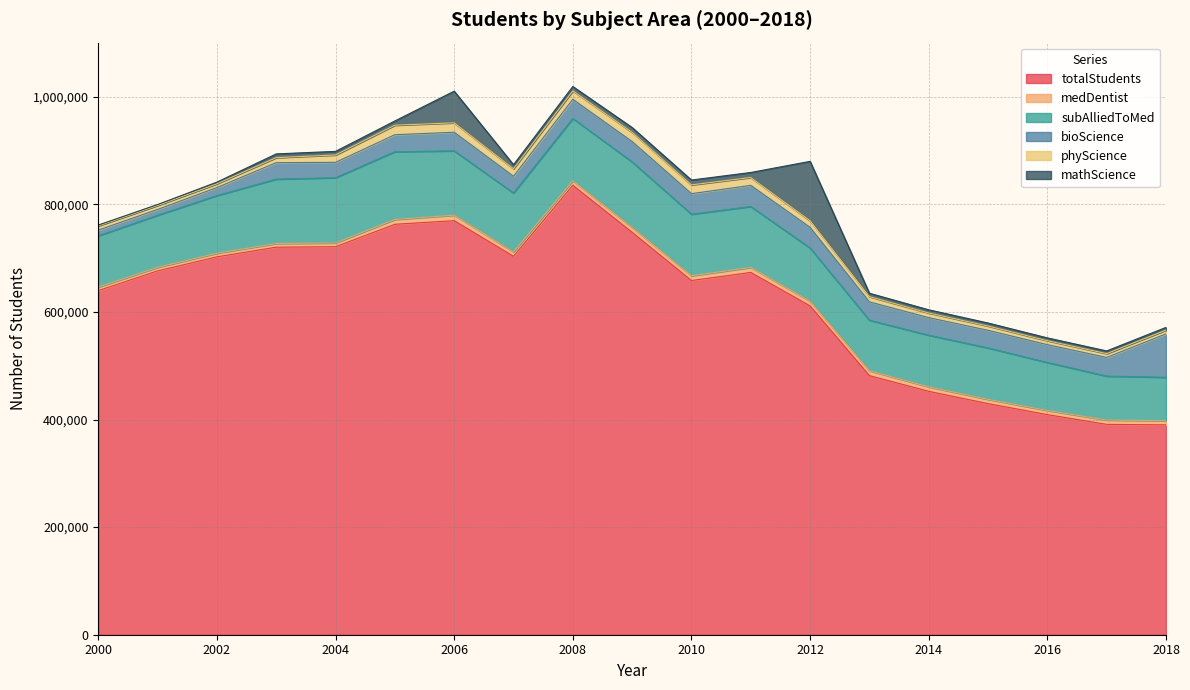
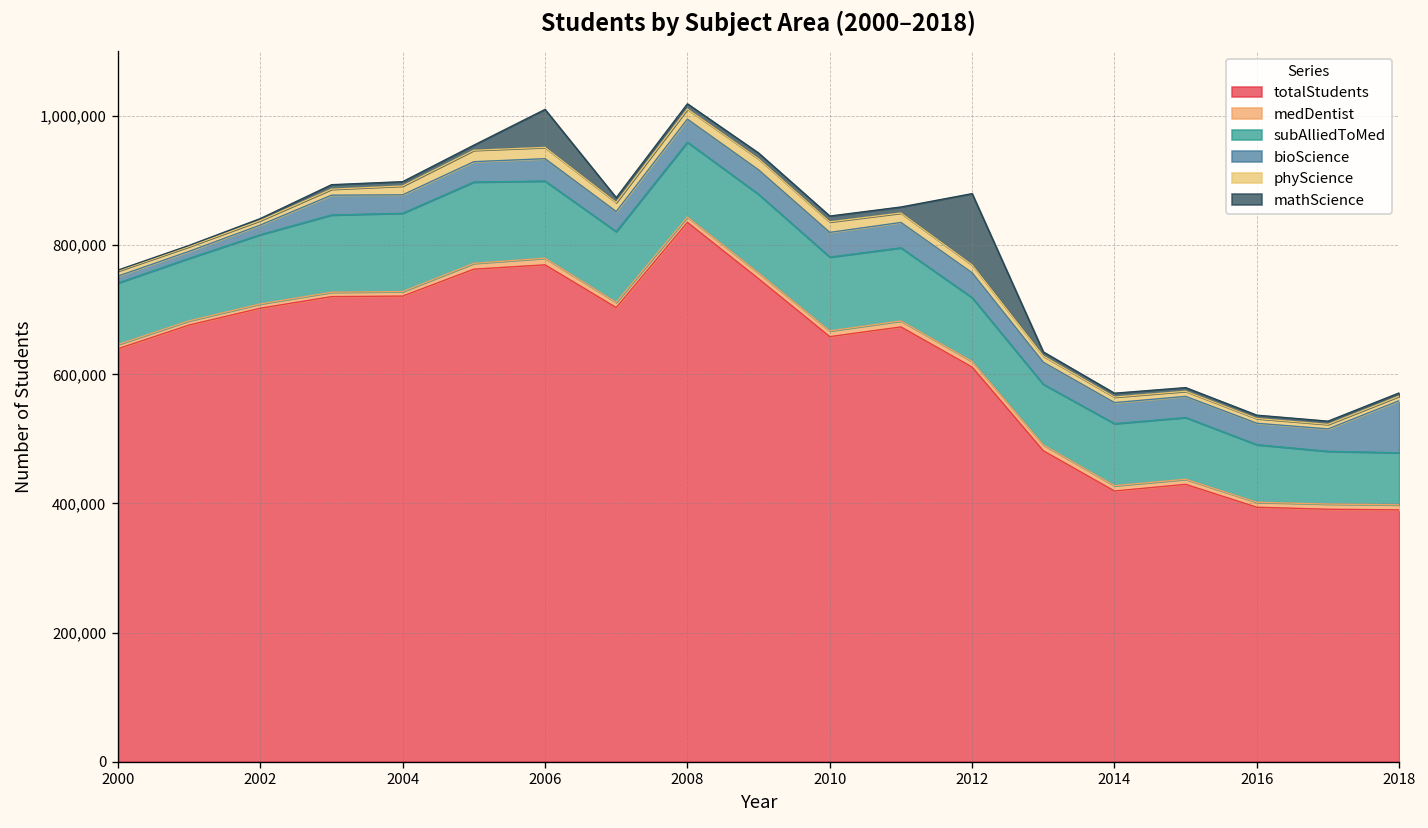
  {
    "totalStudents": {
      "2000": "640,000",
      "2002": "700,000",
      "2004": "720,000",
      "2006": "770,000",
      "2008": "840,000",
      "2010": "660,000",
      "2012": "610,000",
-     "2014": "450,000",
-     "2016": "410,000",
+     "2014": "420,000",
+     "2016": "390,000",
      "2018": "390,000"
    },
    "mathScience": {
      "2004": "10,000",
      "2006": "60,000",
      "2008": "10,000",
      "2010": "10,000",
      "2012": "110,000",
      "2014": "10,000",
      "2016": "10,000",
      "2018": "10,000"
    }
  }
